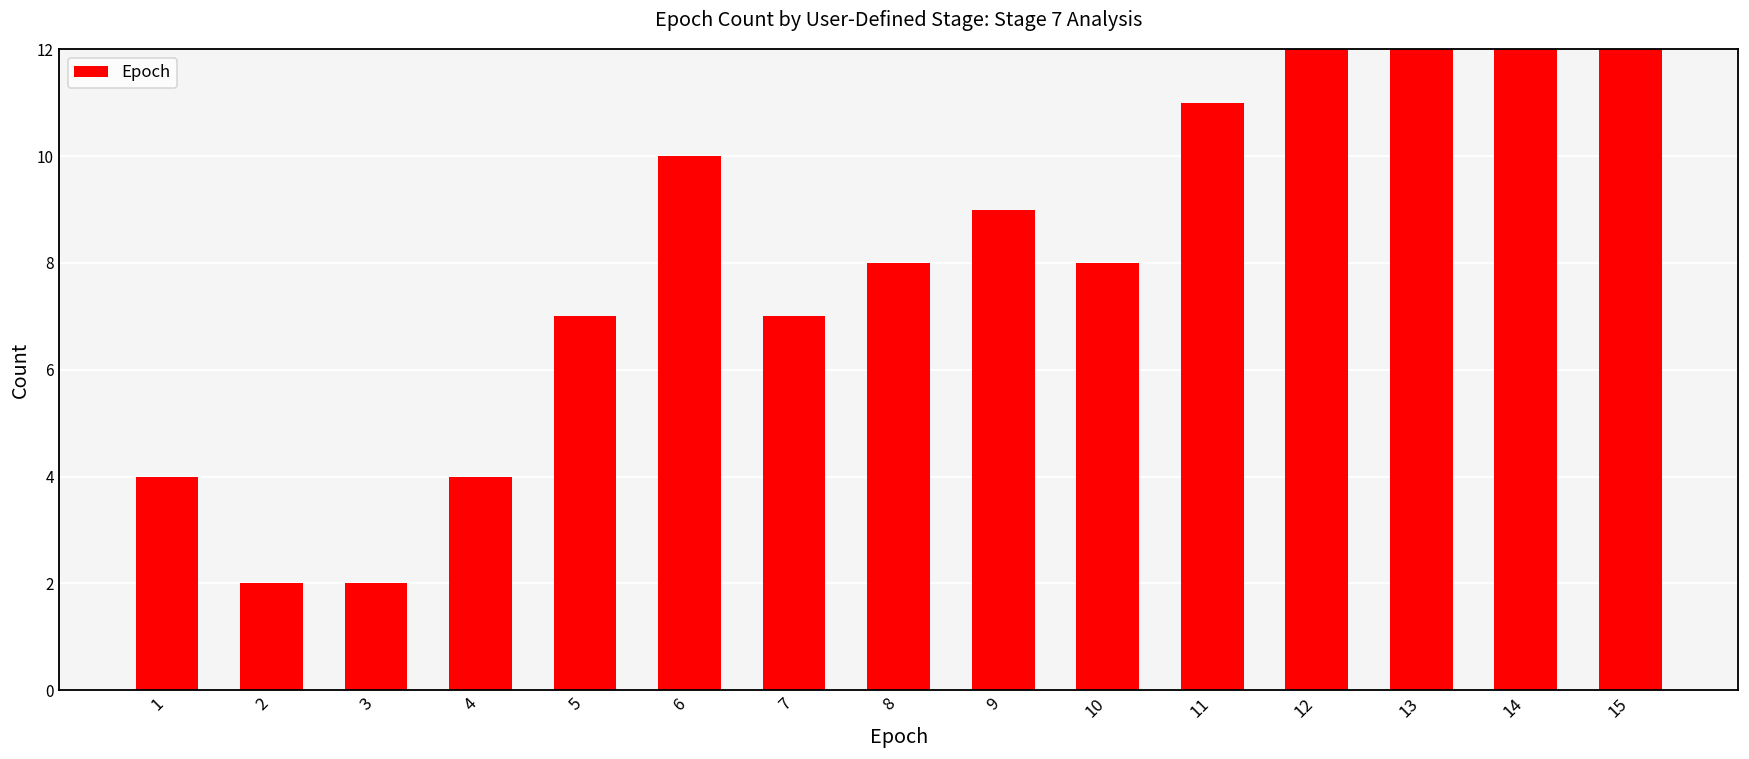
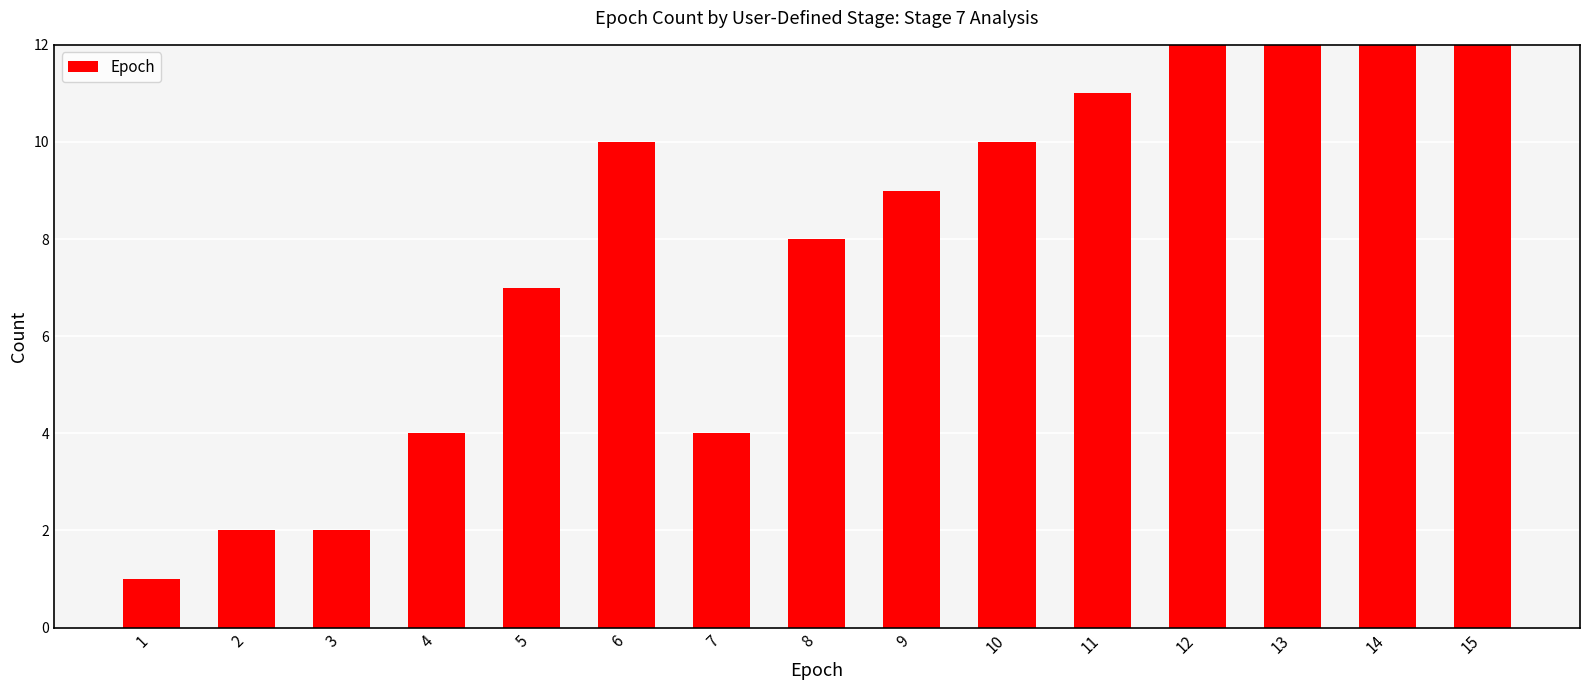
  {
-   "1": 4,
+   "1": 1,
    "2": 2,
    "3": 2,
    "4": 4,
    "5": 7,
    "6": 10,
-   "7": 7,
+   "7": 4,
    "8": 8,
    "9": 9,
-   "10": 8,
+   "10": 10,
    "11": 11,
    "12": 12
  }
